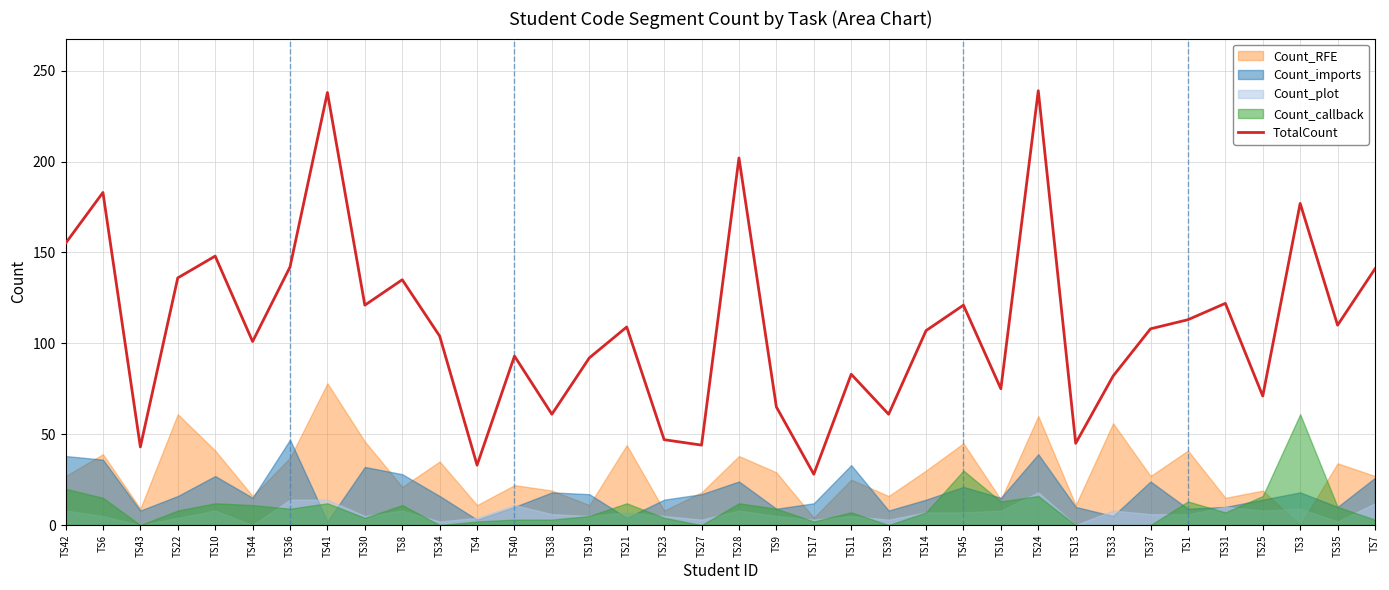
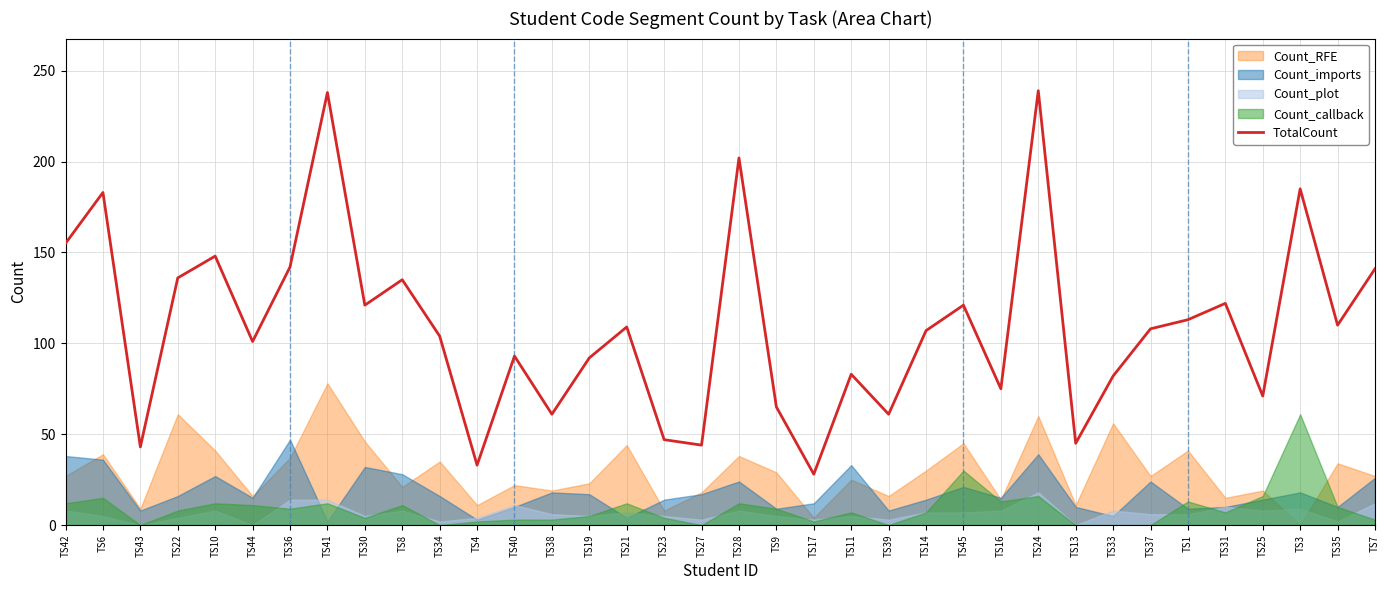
  {
    "TotalCount": {
      "TS42": 155,
      "TS6": 183,
      "TS43": 43,
      "TS22": 136,
      "TS10": 148,
      "TS44": 101,
      "TS36": 142,
      "TS41": 238,
      "TS30": 121,
      "TS8": 135,
      "TS34": 104,
      "TS4": 33,
      "TS40": 93,
      "TS38": 61,
      "TS19": 92,
      "TS21": 109,
      "TS23": 47,
      "TS27": 44,
      "TS28": 202,
      "TS9": 65,
      "TS17": 28,
      "TS11": 83,
      "TS39": 61,
      "TS14": 107,
      "TS45": 121,
      "TS16": 75,
      "TS24": 239,
      "TS13": 45,
      "TS33": 82,
      "TS37": 108,
      "TS1": 113,
      "TS31": 122,
      "TS25": 71,
-     "TS3": 177,
+     "TS3": 185,
      "TS35": 110,
      "TS7": 141
    },
    "Count_RFE": {
      "TS42": 27,
      "TS6": 39,
      "TS22": 61,
      "TS10": 41,
      "TS36": 37,
      "TS41": 78,
      "TS30": 46,
      "TS8": 21,
      "TS34": 35,
      "TS4": 11,
      "TS40": 22,
-     "TS19": 11,
+     "TS19": 23,
      "TS21": 44,
      "TS23": 8,
      "TS28": 38,
      "TS9": 29,
      "TS11": 25,
      "TS39": 16,
      "TS14": 30,
      "TS45": 45,
      "TS24": 60,
      "TS33": 56,
      "TS37": 27,
      "TS1": 41,
      "TS31": 15,
      "TS25": 19,
      "TS3": 0,
      "TS35": 34
    },
    "Count_imports": {
      "TS42": 38,
      "TS6": 36,
      "TS22": 16,
      "TS10": 27,
      "TS36": 47,
      "TS41": 2,
      "TS30": 32,
      "TS8": 28,
      "TS34": 16,
      "TS19": 17,
      "TS21": 4,
      "TS23": 14,
      "TS28": 24,
      "TS17": 12,
      "TS11": 33,
      "TS39": 8,
      "TS14": 14,
      "TS45": 21,
      "TS24": 39,
      "TS33": 5,
      "TS37": 24,
      "TS1": 9,
      "TS25": 14,
      "TS3": 18
    },
    "Count_plot": {
      "TS42": 8,
      "TS6": 5,
      "TS22": 4,
      "TS10": 8,
      "TS44": 0,
      "TS36": 14,
      "TS41": 14,
      "TS8": 8,
      "TS34": 2,
      "TS38": 6,
      "TS21": 7,
      "TS27": 3,
      "TS28": 8,
      "TS9": 5,
      "TS11": 5,
      "TS39": 3,
      "TS45": 7,
      "TS16": 8,
      "TS24": 18,
      "TS33": 8,
      "TS37": 6,
      "TS1": 6,
      "TS25": 8,
      "TS3": 9,
      "TS35": 2,
      "TS7": 12
    },
    "Count_callback": {
-     "TS42": 20,
+     "TS42": 12,
      "TS6": 15,
      "TS22": 8,
      "TS10": 12,
      "TS44": 11,
      "TS36": 9,
      "TS41": 12,
      "TS8": 11,
      "TS34": 0,
      "TS40": 3,
      "TS38": 3,
      "TS21": 12,
      "TS27": 0,
      "TS28": 12,
      "TS11": 7,
      "TS39": 0,
      "TS45": 30,
      "TS24": 16,
      "TS33": 0,
      "TS37": 0,
      "TS1": 13,
      "TS31": 7,
      "TS25": 16,
      "TS3": 61,
      "TS7": 3
    }
  }
